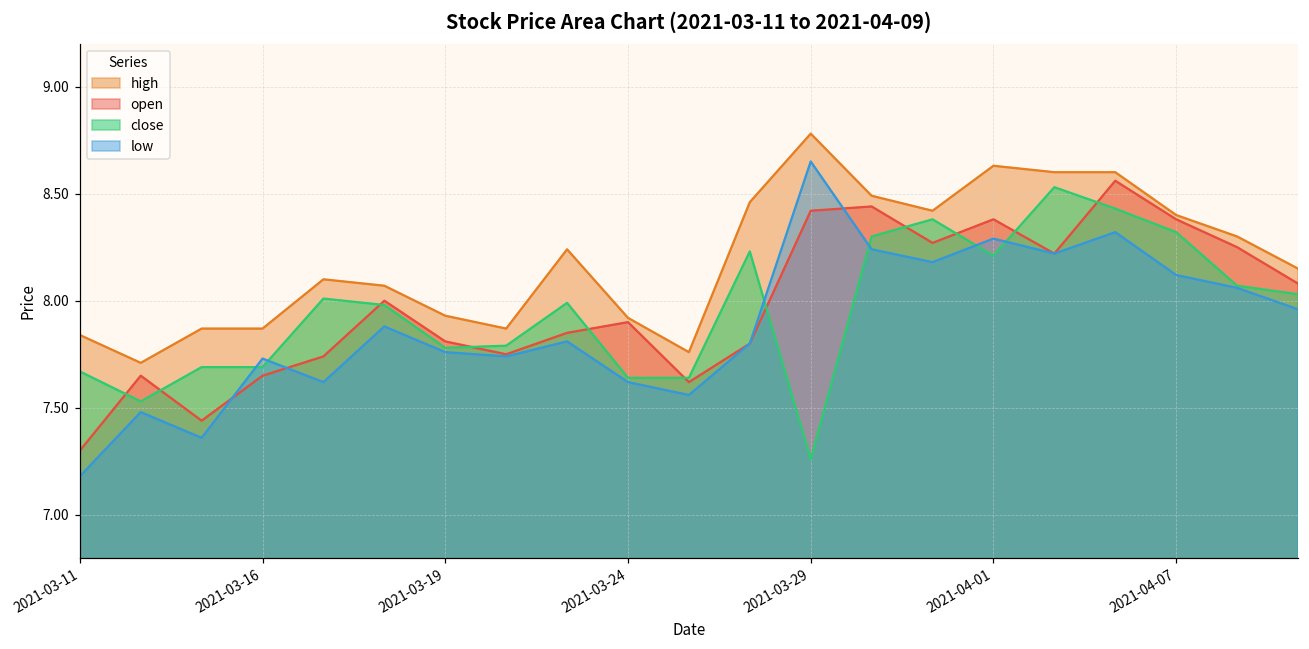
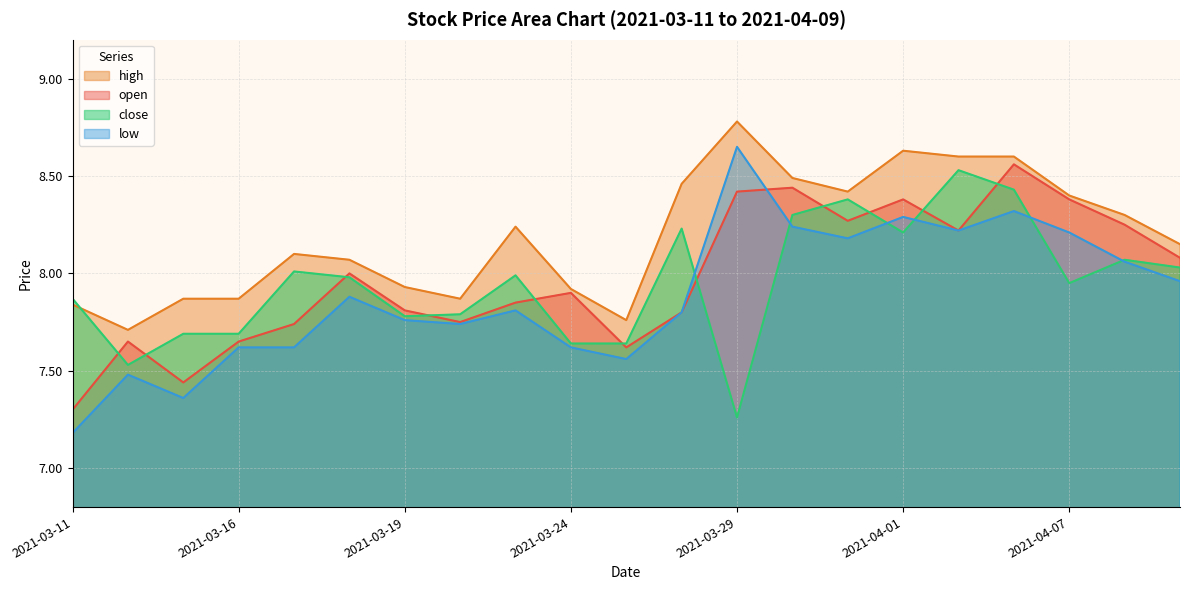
  {
    "close": {
-     "2021-03-11": 7.67,
+     "2021-03-11": 7.87,
      "2021-03-16": 7.69,
      "2021-03-19": 7.78,
      "2021-03-24": 7.64,
      "2021-03-29": 7.26,
      "2021-04-01": 8.21,
-     "2021-04-07": 8.32
+     "2021-04-07": 7.95
    },
    "low": {
      "2021-03-11": 7.18,
-     "2021-03-16": 7.73,
+     "2021-03-16": 7.62,
      "2021-03-19": 7.76,
      "2021-03-24": 7.62,
      "2021-03-29": 8.65,
      "2021-04-01": 8.29,
-     "2021-04-07": 8.12
+     "2021-04-07": 8.21
    }
  }
